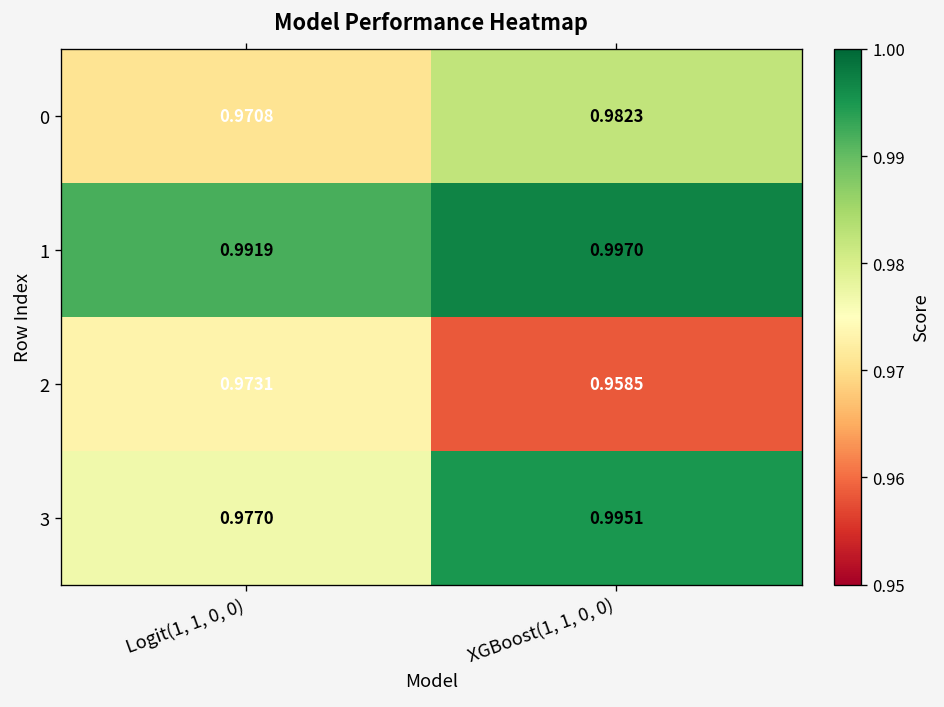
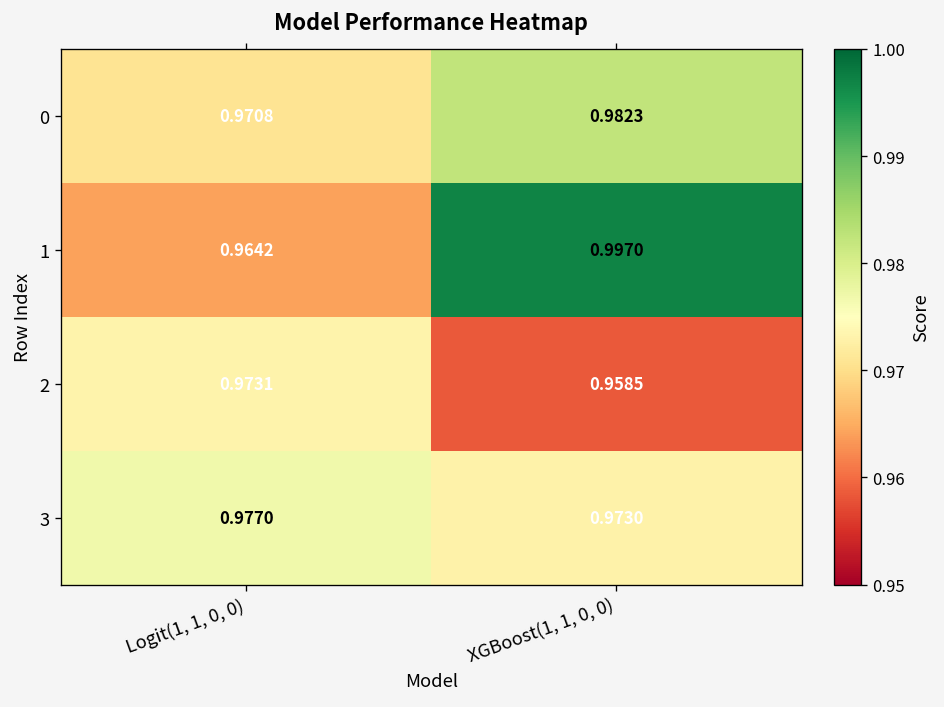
  {
    "0": {
      "Logit(1, 1, 0, 0)": 0.9708,
      "XGBoost(1, 1, 0, 0)": 0.9823
    },
    "1": {
-     "Logit(1, 1, 0, 0)": 0.9919,
+     "Logit(1, 1, 0, 0)": 0.9642,
      "XGBoost(1, 1, 0, 0)": 0.9970
    },
    "2": {
      "Logit(1, 1, 0, 0)": 0.9731,
      "XGBoost(1, 1, 0, 0)": 0.9585
    },
    "3": {
      "Logit(1, 1, 0, 0)": 0.9770,
-     "XGBoost(1, 1, 0, 0)": 0.9951
+     "XGBoost(1, 1, 0, 0)": 0.9730
    }
  }
